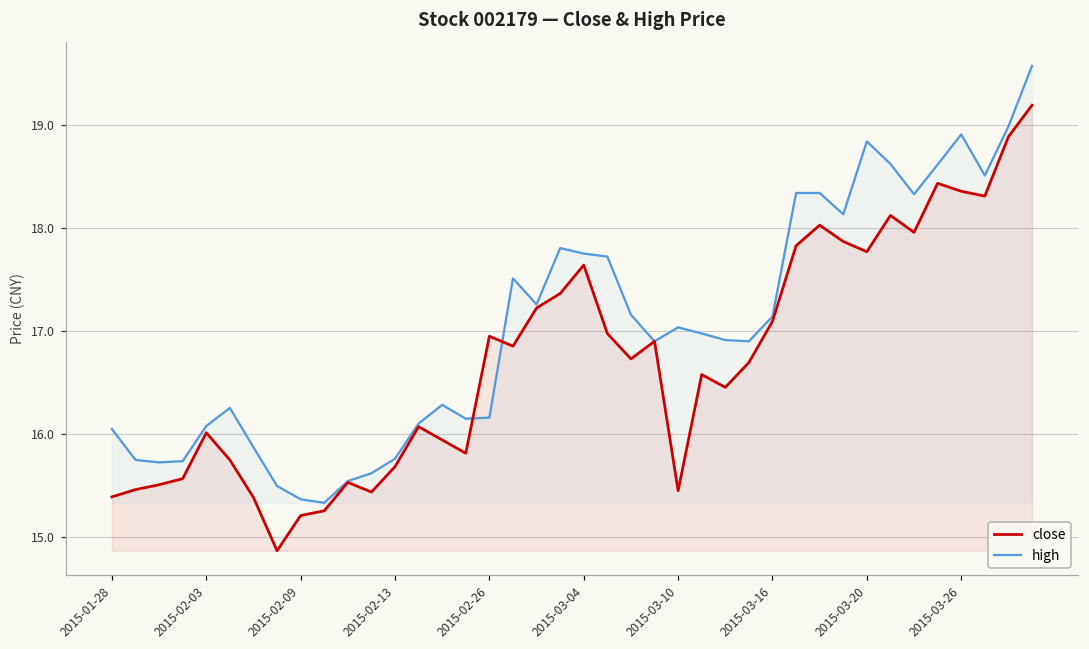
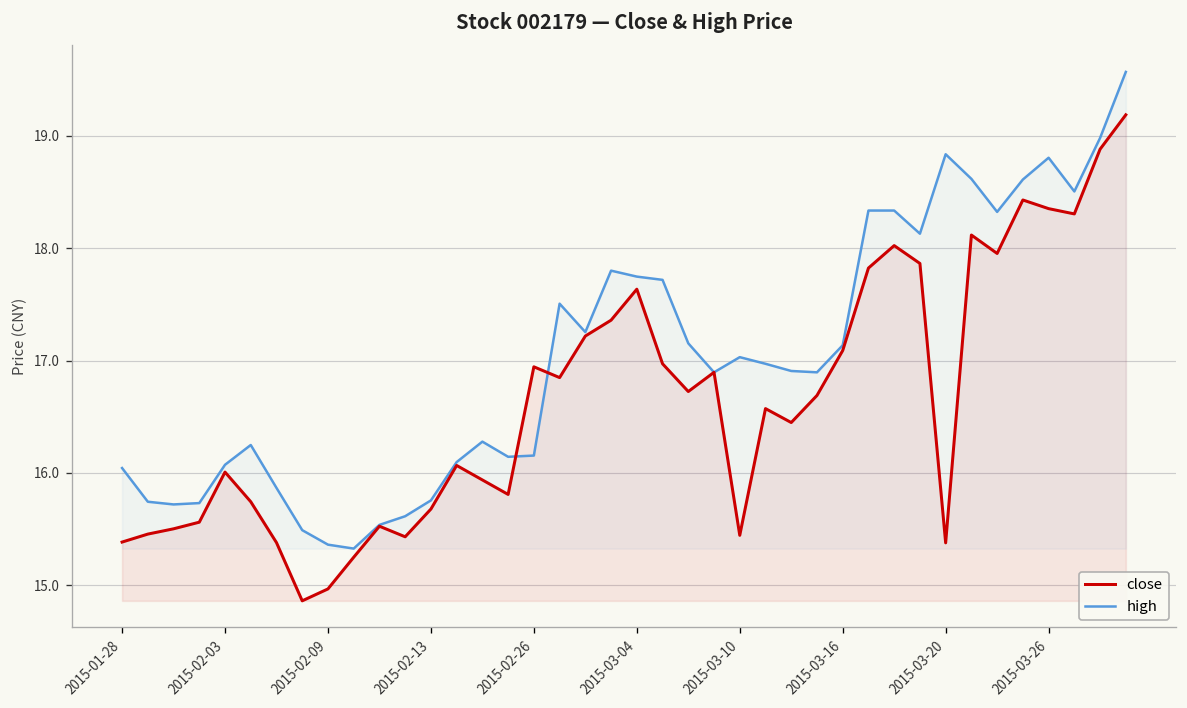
  {
    "close": {
      "2015-01-28": 15.4,
      "2015-02-03": 16.0,
-     "2015-02-09": 15.2,
+     "2015-02-09": 15.0,
      "2015-02-13": 15.7,
      "2015-02-26": 16.9,
      "2015-03-04": 17.6,
      "2015-03-10": 15.4,
      "2015-03-16": 17.1,
-     "2015-03-20": 17.8,
+     "2015-03-20": 15.4,
      "2015-03-26": 18.4
    },
    "high": {
      "2015-01-28": 16.0,
      "2015-02-03": 16.1,
      "2015-02-09": 15.4,
      "2015-02-13": 15.8,
      "2015-02-26": 16.2,
      "2015-03-04": 17.7,
      "2015-03-10": 17.0,
      "2015-03-16": 17.1,
      "2015-03-20": 18.8,
-     "2015-03-26": 18.9
+     "2015-03-26": 18.8
    }
  }
